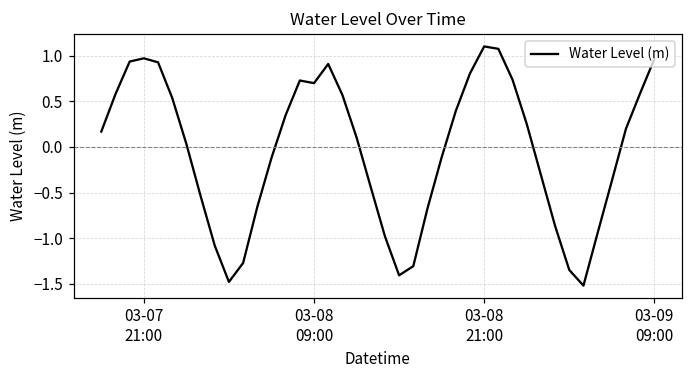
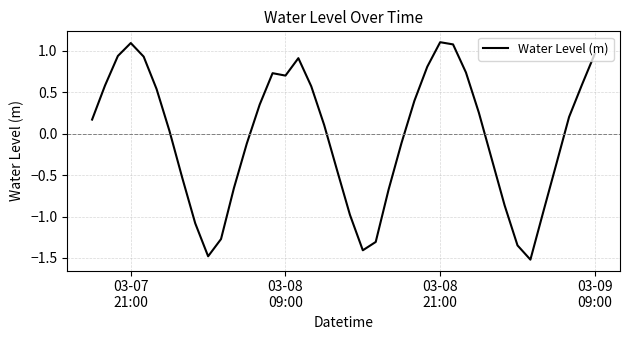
  {
-   "03-07 21:00": 1.0,
+   "03-07 21:00": 1.1,
    "03-08 09:00": 0.7,
    "03-08 21:00": 1.1
  }
